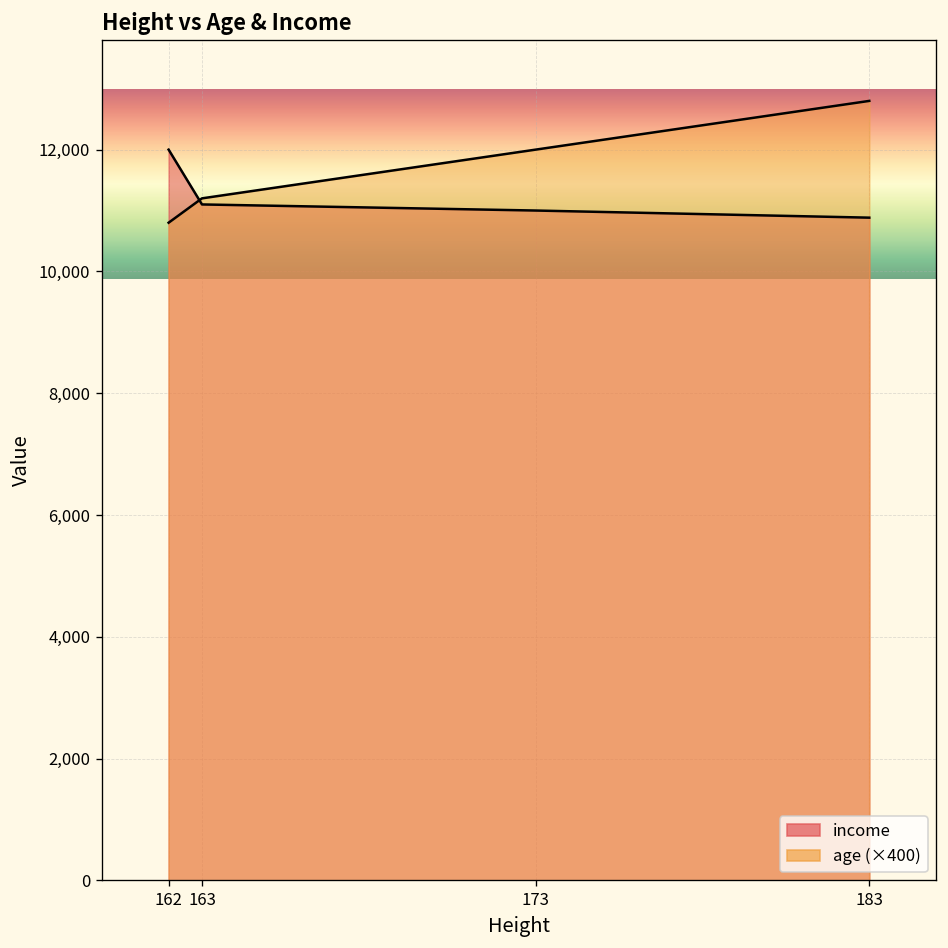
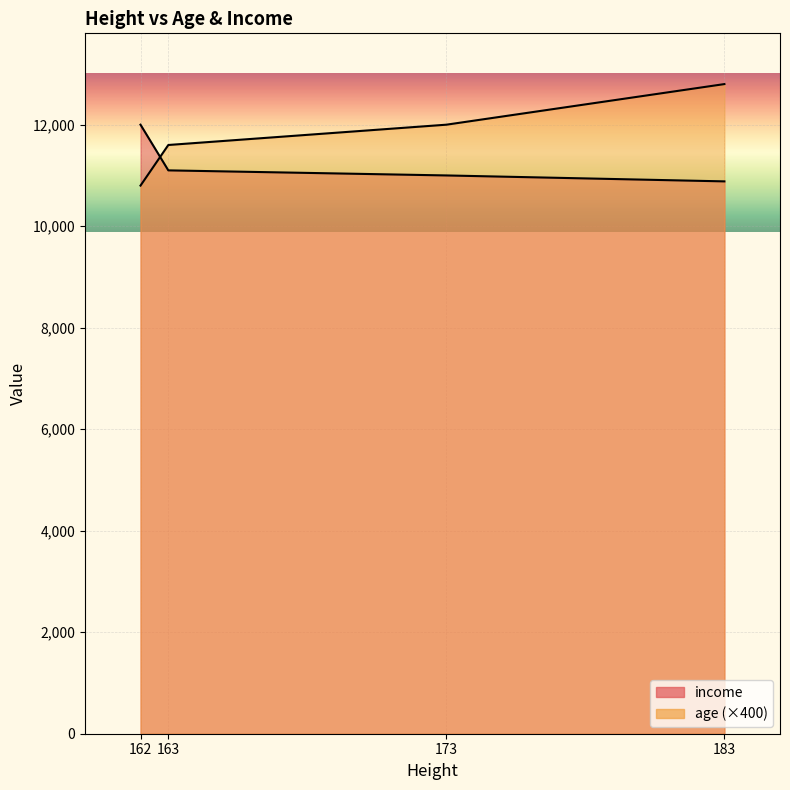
  {
    "income": {
      "162": "12,000",
      "163": "11,100",
      "173": "11,000",
      "183": "10,900"
    },
    "age (×400)": {
      "162": "10,800",
-     "163": "11,200",
+     "163": "11,600",
      "173": "12,000",
      "183": "12,800"
    }
  }
